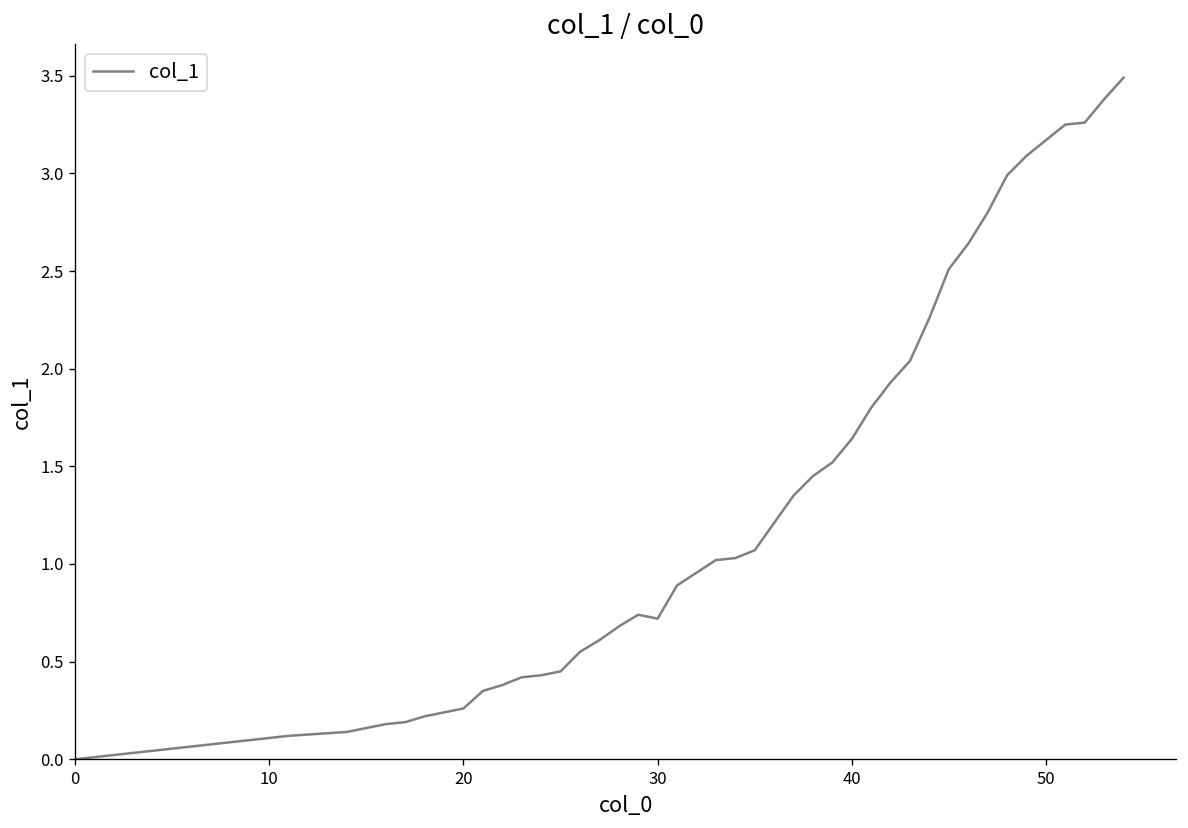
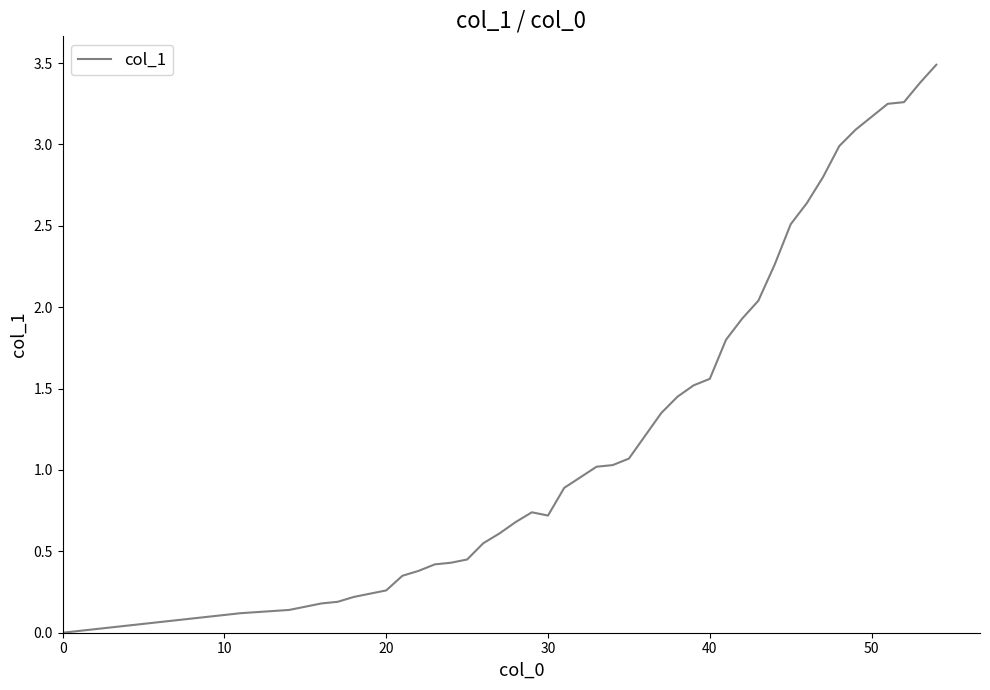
  {
    "0": 0.00,
    "20": 0.26,
    "30": 0.72,
-   "40": 1.64
+   "40": 1.56
  }
